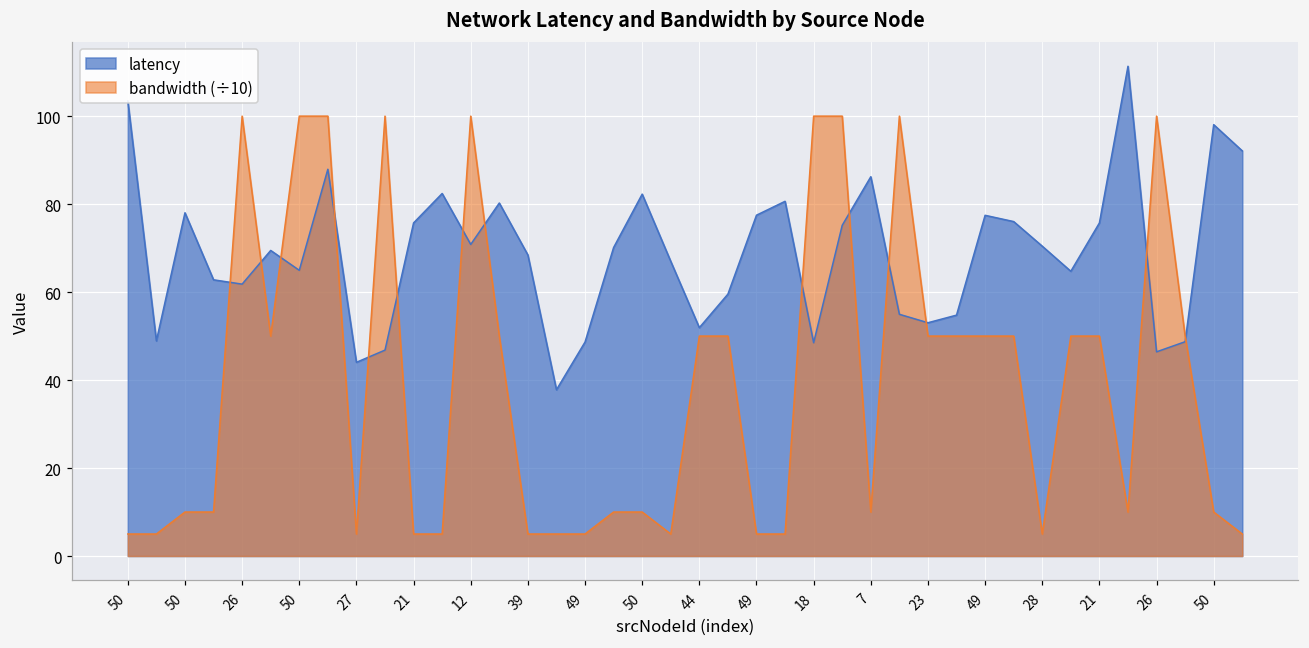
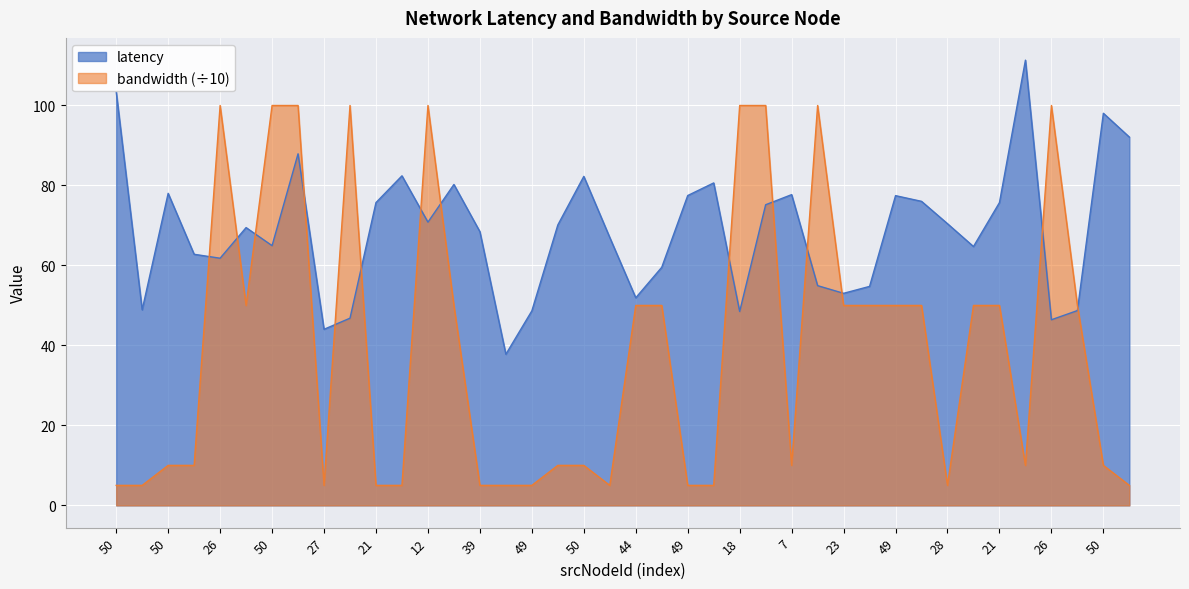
  {
    "latency": {
      "18": 48,
-     "7": 86,
+     "7": 78,
      "23": 53
    },
    "bandwidth (÷10)": {
      "18": 100,
      "7": 10,
      "23": 50
    }
  }
